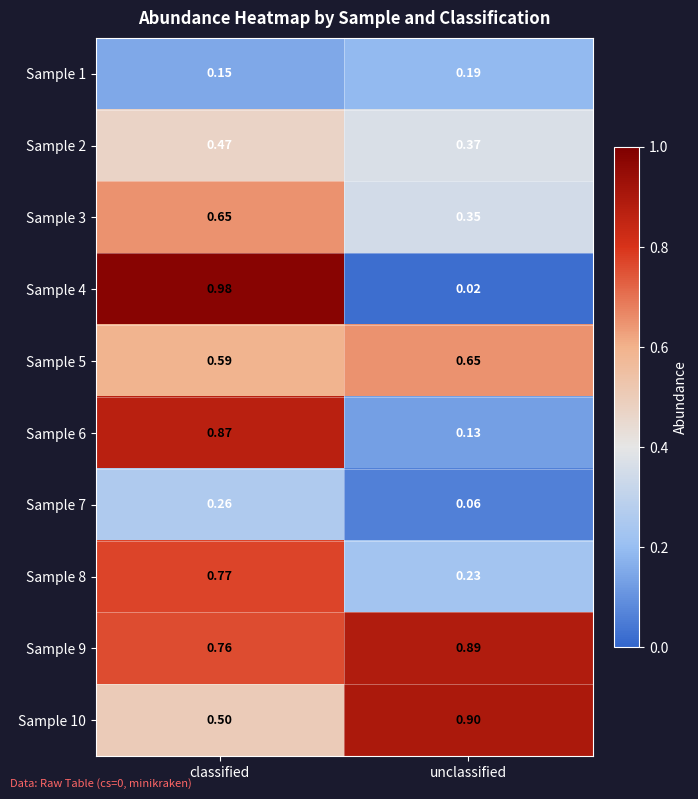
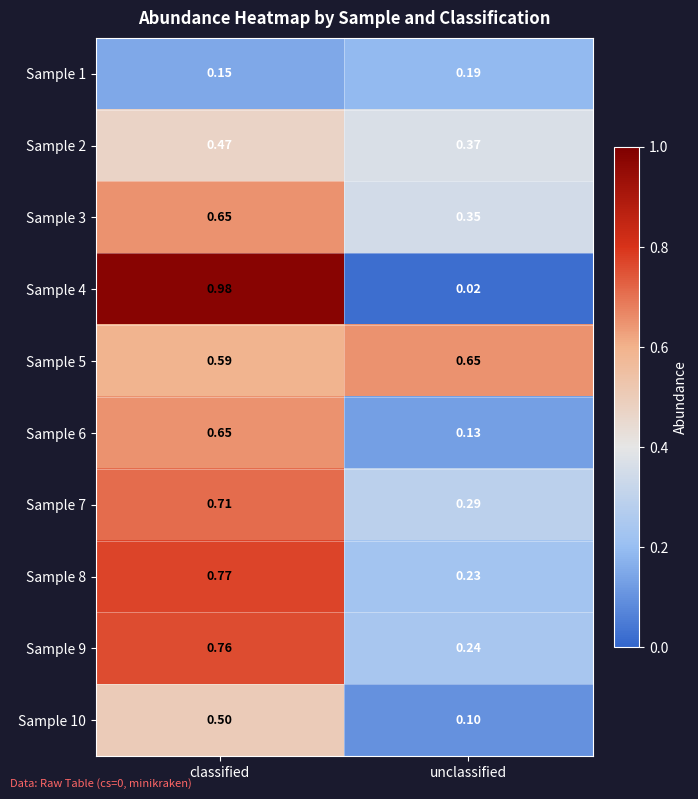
  {
    "Sample 1": {
      "classified": 0.15,
      "unclassified": 0.19
    },
    "Sample 2": {
      "classified": 0.47
    },
    "Sample 3": {
      "classified": 0.65
    },
    "Sample 4": {
      "classified": 0.98,
      "unclassified": 0.02
    },
    "Sample 5": {
      "classified": 0.59,
      "unclassified": 0.65
    },
    "Sample 6": {
-     "classified": 0.87,
+     "classified": 0.65,
      "unclassified": 0.13
    },
    "Sample 7": {
-     "classified": 0.26,
-     "unclassified": 0.06
+     "classified": 0.71,
+     "unclassified": 0.29
    },
    "Sample 8": {
      "classified": 0.77,
      "unclassified": 0.23
    },
    "Sample 9": {
      "classified": 0.76,
-     "unclassified": 0.89
+     "unclassified": 0.24
    },
    "Sample 10": {
      "classified": 0.50,
-     "unclassified": 0.90
+     "unclassified": 0.10
    }
  }
